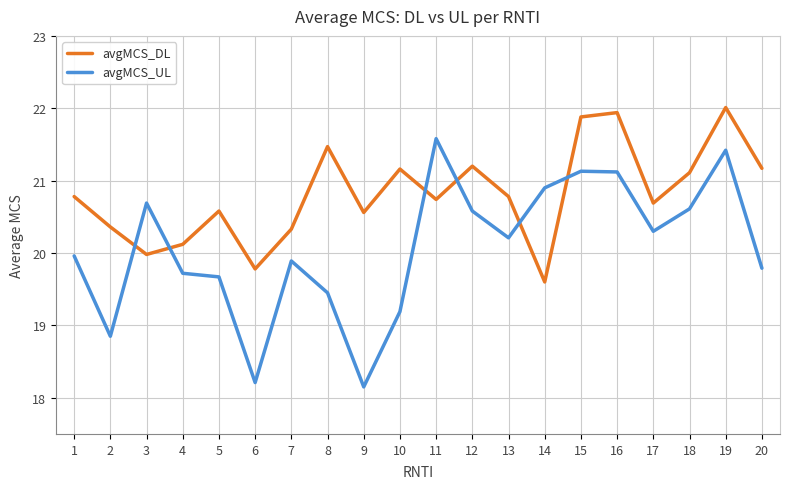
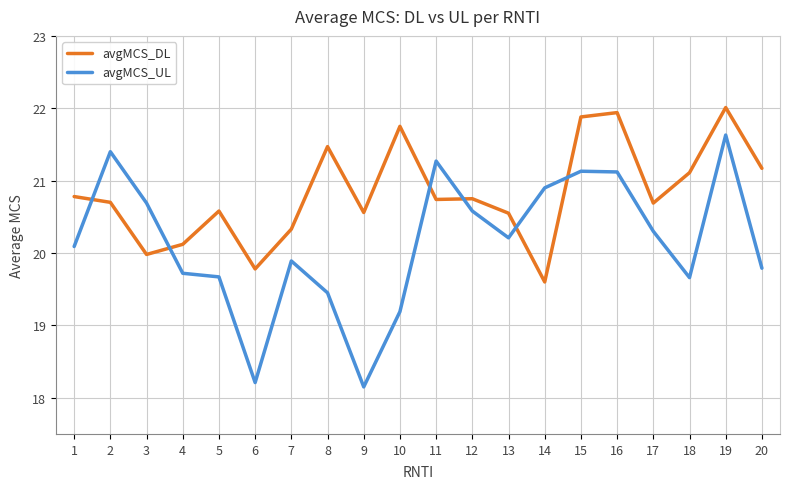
  {
    "avgMCS_DL": {
      "1": 20.8,
-     "2": 20.4,
+     "2": 20.7,
      "3": 20.0,
      "4": 20.1,
      "5": 20.6,
      "6": 19.8,
      "7": 20.3,
      "8": 21.5,
      "9": 20.6,
-     "10": 21.2,
+     "10": 21.8,
      "11": 20.7,
-     "12": 21.2,
-     "13": 20.8,
+     "12": 20.8,
+     "13": 20.6,
      "14": 19.6,
      "15": 21.9,
      "16": 21.9,
      "17": 20.7,
      "18": 21.1,
      "19": 22.0,
      "20": 21.2
    },
    "avgMCS_UL": {
-     "1": 20.0,
-     "2": 18.9,
+     "1": 20.1,
+     "2": 21.4,
      "3": 20.7,
      "4": 19.7,
      "5": 19.7,
      "6": 18.2,
      "7": 19.9,
      "8": 19.5,
      "9": 18.2,
      "10": 19.2,
-     "11": 21.6,
+     "11": 21.3,
      "12": 20.6,
      "13": 20.2,
      "14": 20.9,
      "15": 21.1,
      "16": 21.1,
      "17": 20.3,
-     "18": 20.6,
-     "19": 21.4,
+     "18": 19.7,
+     "19": 21.6,
      "20": 19.8
    }
  }
